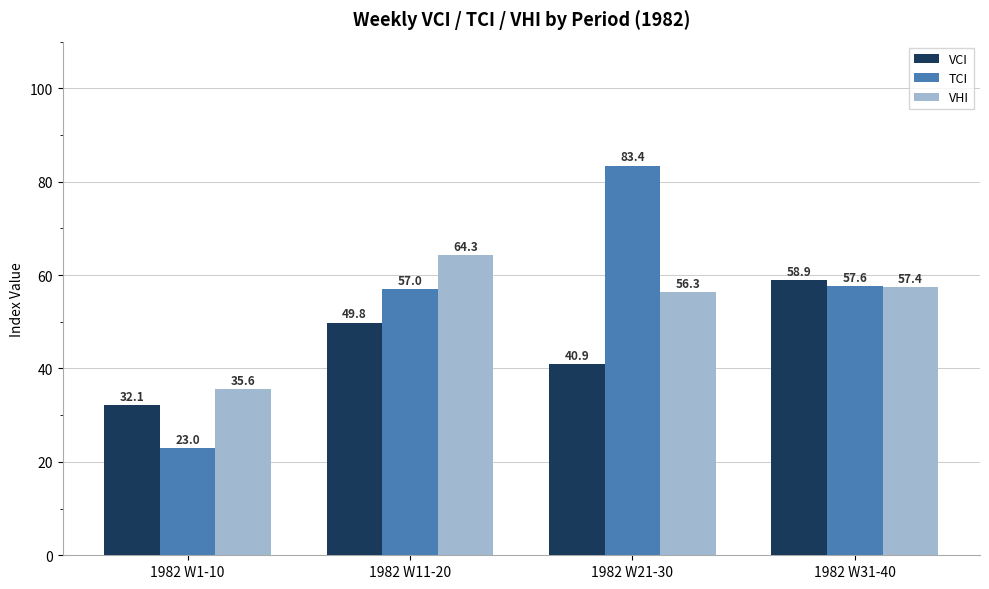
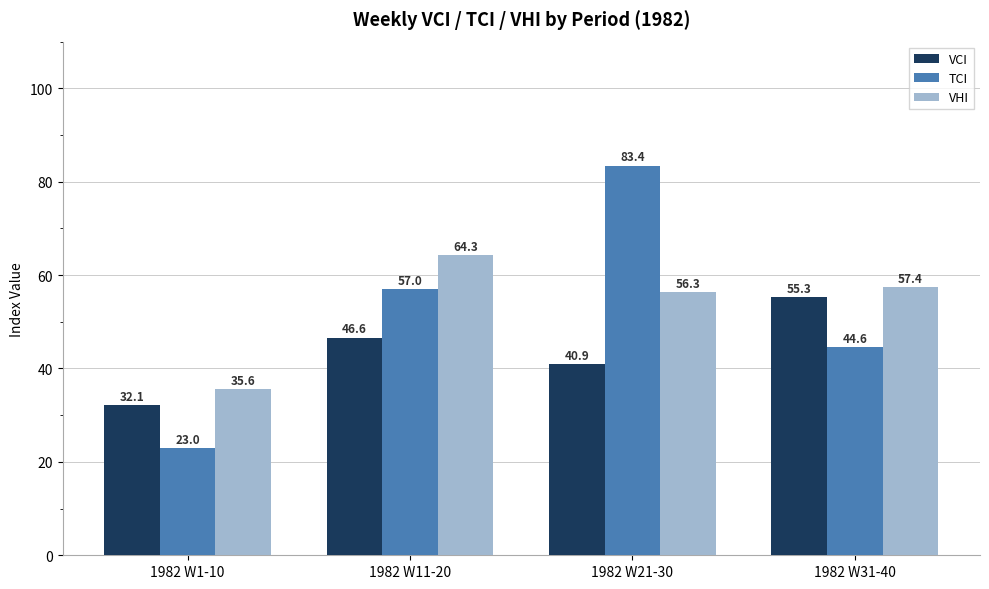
  {
    "VCI": {
      "1982 W1-10": 32.1,
-     "1982 W11-20": 49.8,
+     "1982 W11-20": 46.6,
      "1982 W21-30": 40.9,
-     "1982 W31-40": 58.9
+     "1982 W31-40": 55.3
    },
    "TCI": {
      "1982 W1-10": 23.0,
      "1982 W11-20": 57.0,
      "1982 W21-30": 83.4,
-     "1982 W31-40": 57.6
+     "1982 W31-40": 44.6
    },
    "VHI": {
      "1982 W1-10": 35.6,
      "1982 W11-20": 64.3,
      "1982 W21-30": 56.3,
      "1982 W31-40": 57.4
    }
  }
